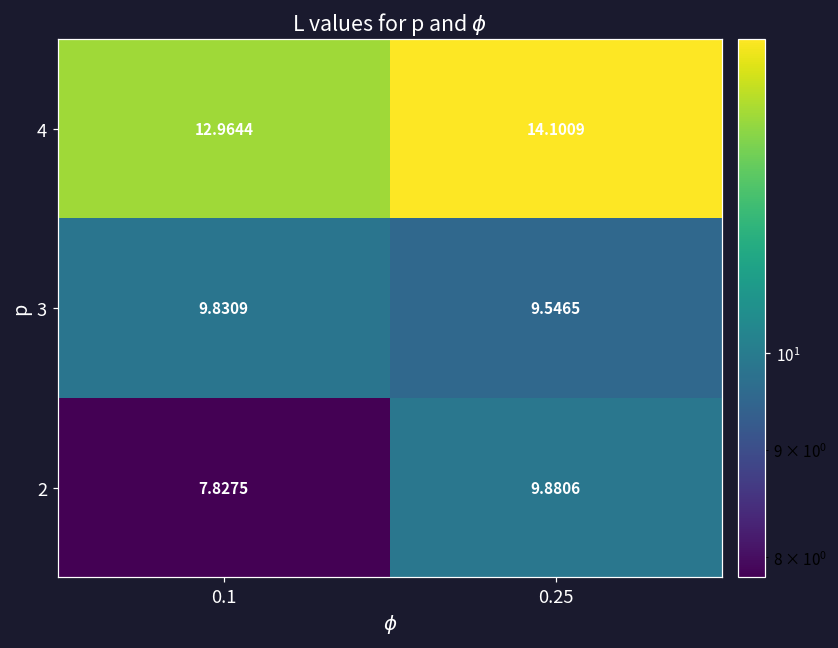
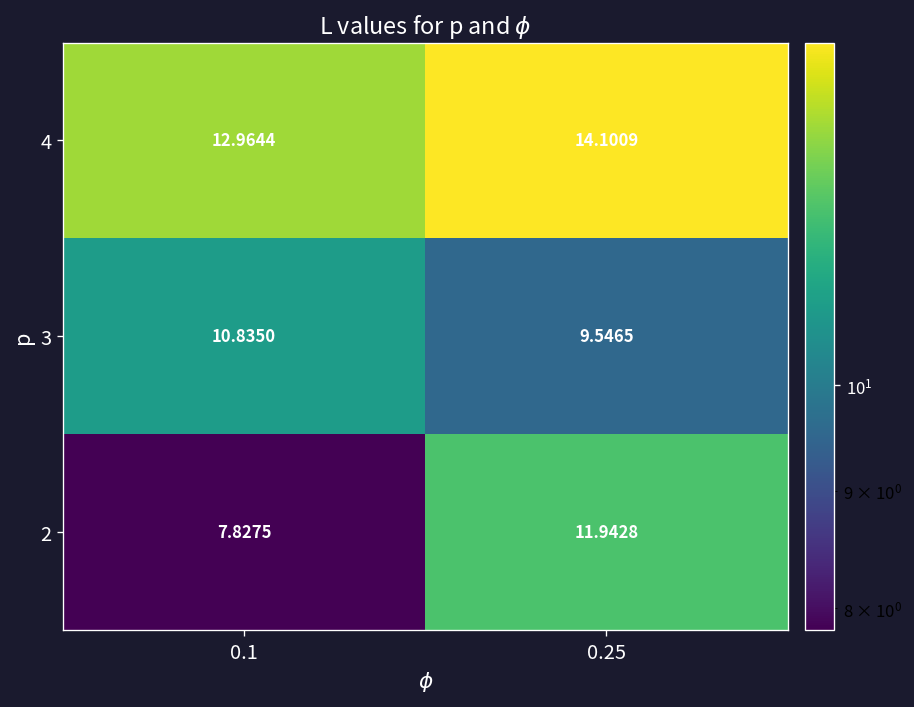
  {
    "4": {
      "0.1": 12.9644,
      "0.25": 14.1009
    },
    "3": {
-     "0.1": 9.8309,
+     "0.1": 10.8350,
      "0.25": 9.5465
    },
    "2": {
      "0.1": 7.8275,
-     "0.25": 9.8806
+     "0.25": 11.9428
    }
  }
